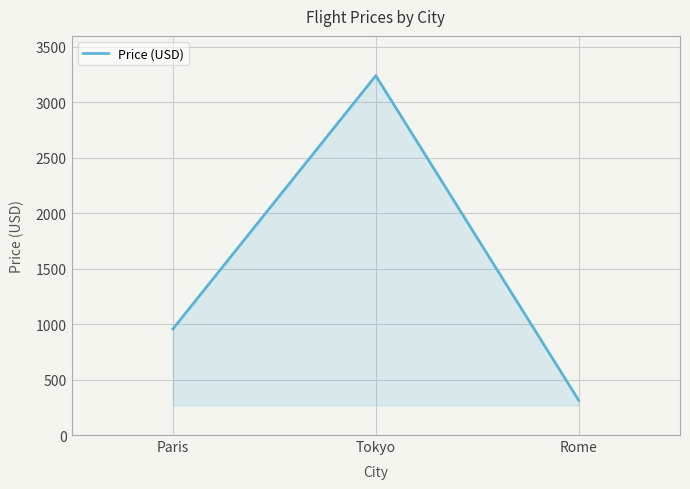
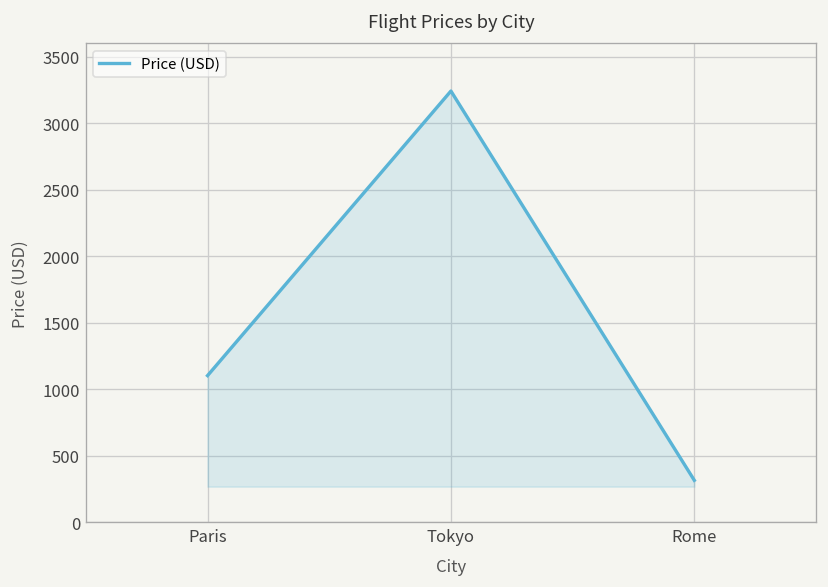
  {
-   "Paris": 960,
+   "Paris": 1100,
    "Tokyo": 3240,
    "Rome": 320
  }
